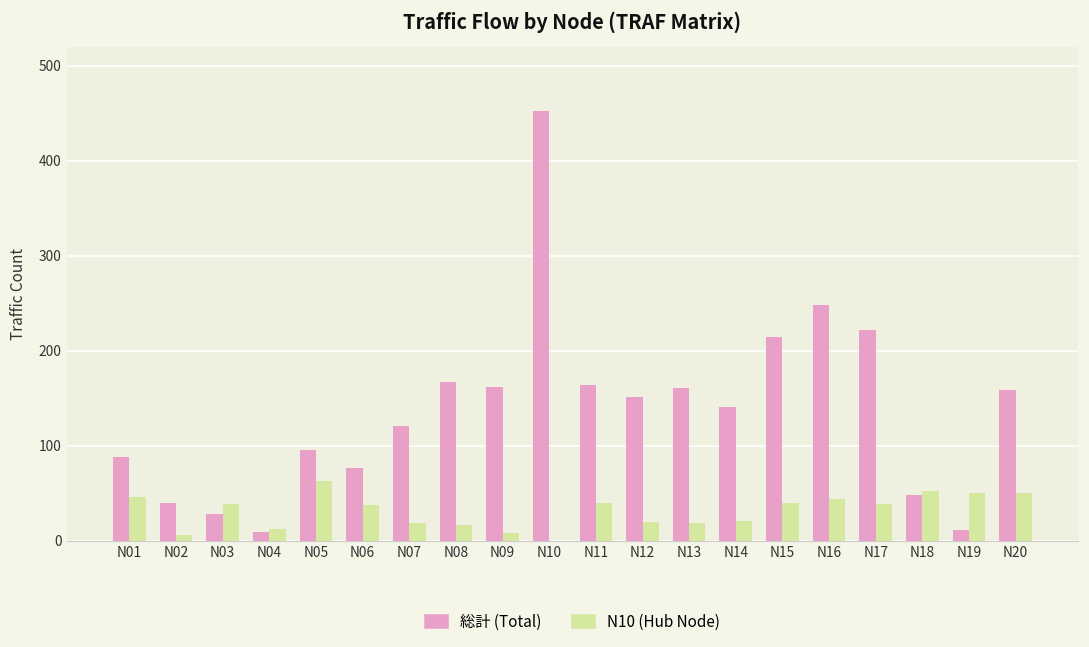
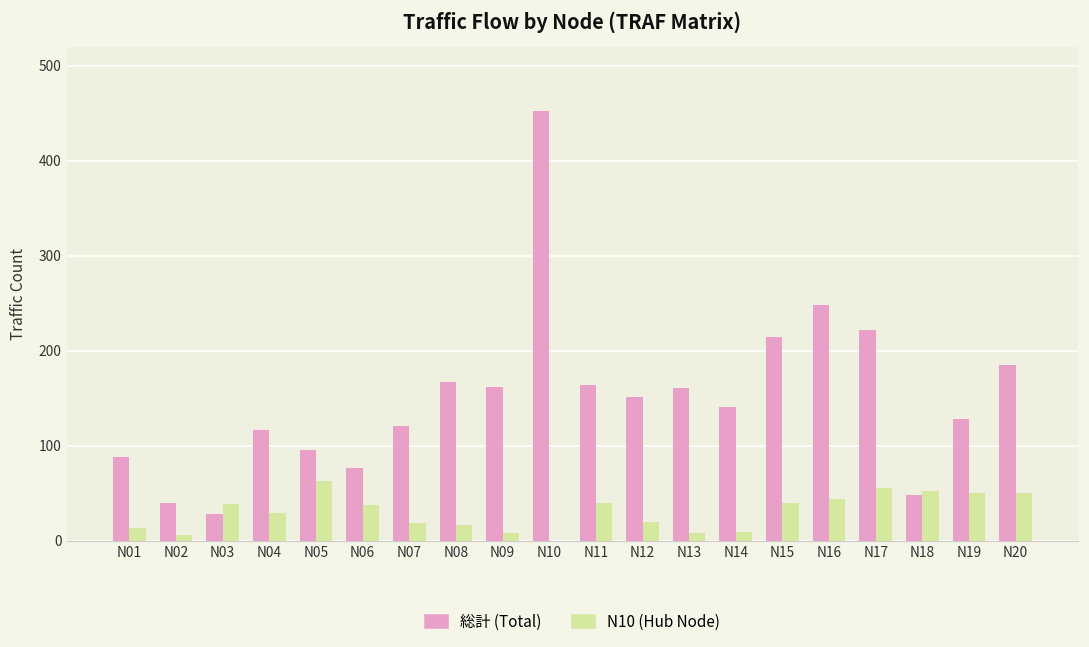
  {
    "総計 (Total)": {
      "N01": 90,
      "N02": 40,
      "N03": 30,
-     "N04": 10,
+     "N04": 120,
      "N05": 100,
      "N06": 80,
      "N07": 120,
      "N08": 170,
      "N09": 160,
      "N10": 450,
      "N11": 160,
      "N12": 150,
      "N13": 160,
      "N14": 140,
      "N15": 210,
      "N16": 250,
      "N17": 220,
      "N18": 50,
-     "N19": 10,
-     "N20": 160
+     "N19": 130,
+     "N20": 190
    },
    "N10 (Hub Node)": {
-     "N01": 50,
+     "N01": 10,
      "N02": 10,
      "N03": 40,
-     "N04": 10,
+     "N04": 30,
      "N05": 60,
      "N06": 40,
      "N07": 20,
      "N08": 20,
      "N09": 10,
      "N10": 0,
      "N11": 40,
      "N12": 20,
-     "N13": 20,
-     "N14": 20,
+     "N13": 10,
+     "N14": 10,
      "N15": 40,
      "N16": 40,
-     "N17": 40,
+     "N17": 60,
      "N18": 50,
      "N19": 50,
      "N20": 50
    }
  }
